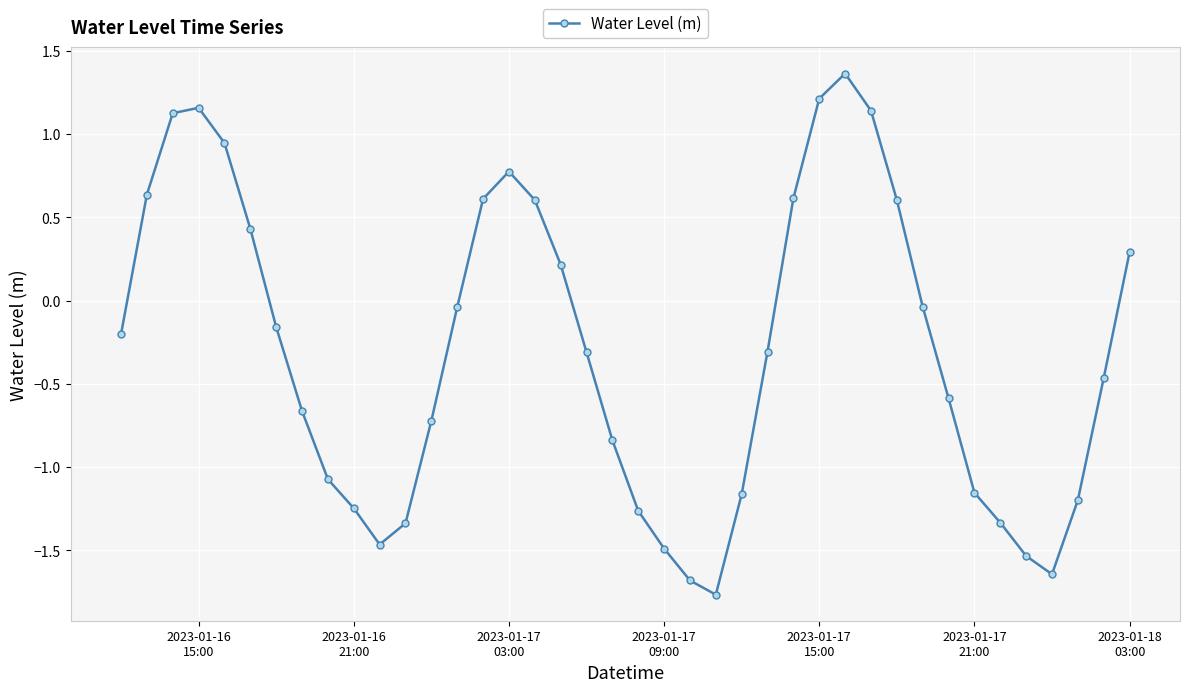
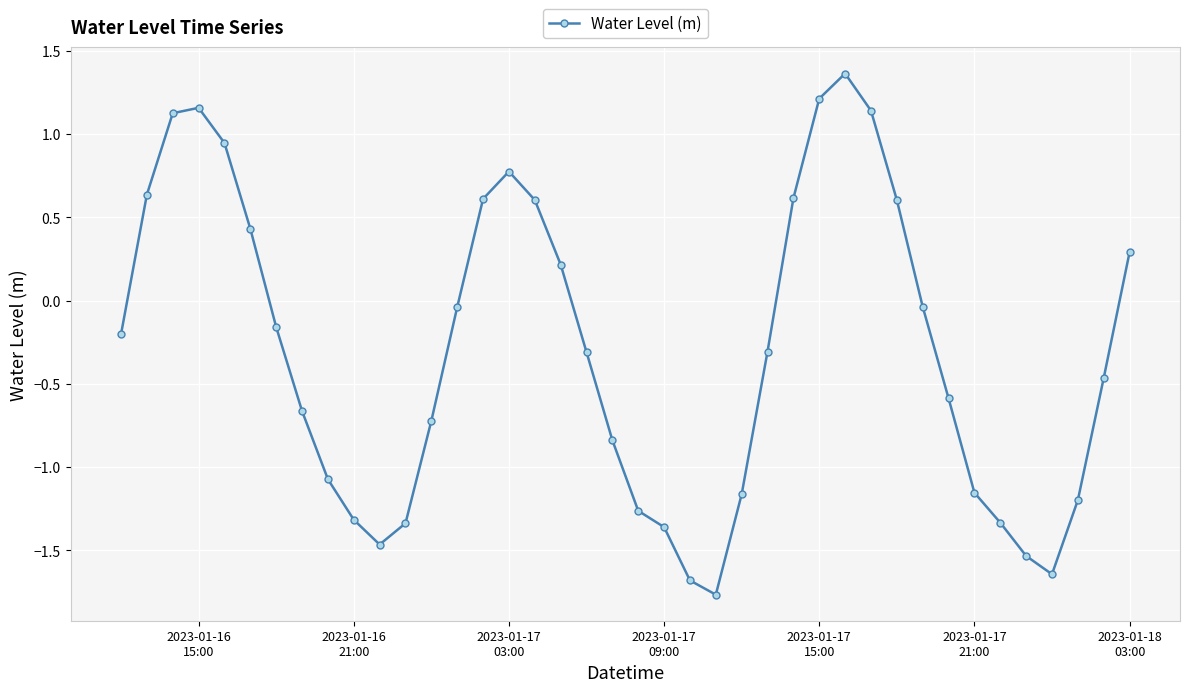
  {
    "2023-01-16 15:00": 1.16,
-   "2023-01-16 21:00": -1.25,
+   "2023-01-16 21:00": -1.32,
    "2023-01-17 03:00": 0.77,
-   "2023-01-17 09:00": -1.49,
+   "2023-01-17 09:00": -1.36,
    "2023-01-17 15:00": 1.21,
    "2023-01-17 21:00": -1.15,
    "2023-01-18 03:00": 0.29
  }
